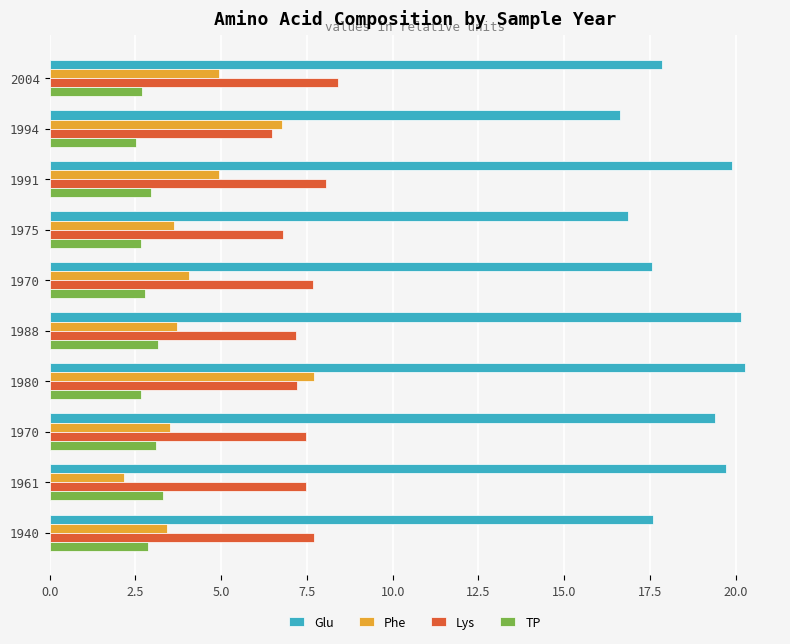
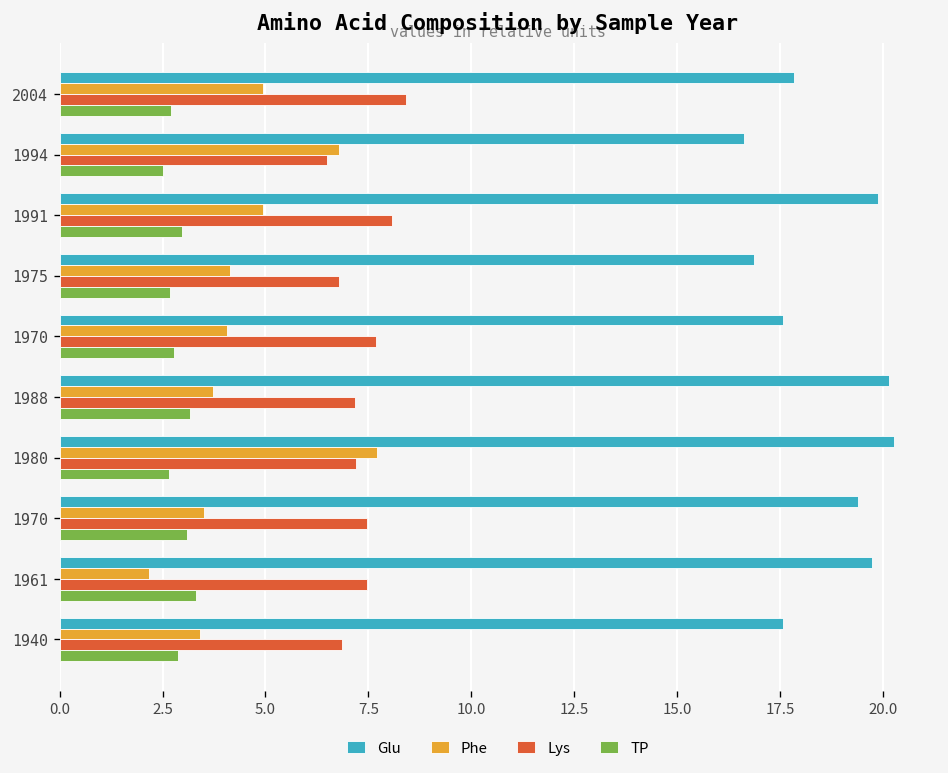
  {
    "Glu": {
      "2004": 17.9,
      "1994": 16.6,
      "1991": 19.9,
      "1975": 16.9,
      "1988": 20.2,
      "1980": 20.3,
      "1961": 19.7,
      "1940": 17.6
    },
    "Phe": {
      "2004": 4.9,
      "1994": 6.8,
      "1991": 4.9,
-     "1975": 3.6,
+     "1975": 4.2,
      "1988": 3.7,
      "1980": 7.7,
      "1961": 2.2,
      "1940": 3.4
    },
    "Lys": {
      "2004": 8.4,
      "1994": 6.5,
      "1991": 8.1,
      "1975": 6.8,
      "1988": 7.2,
      "1980": 7.2,
      "1961": 7.5,
-     "1940": 7.7
+     "1940": 6.9
    },
    "TP": {
      "2004": 2.7,
      "1994": 2.5,
      "1991": 3.0,
      "1975": 2.7,
      "1988": 3.2,
      "1980": 2.7,
      "1961": 3.3,
      "1940": 2.9
    }
  }
